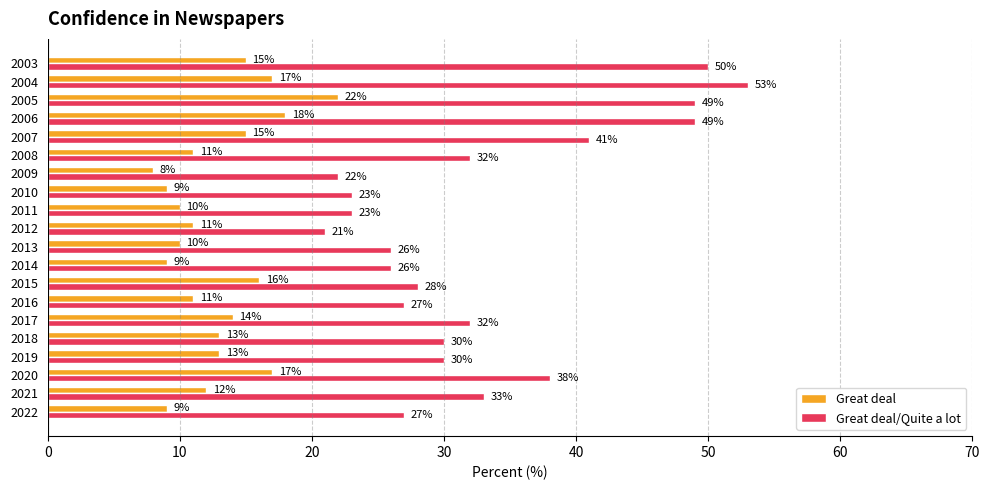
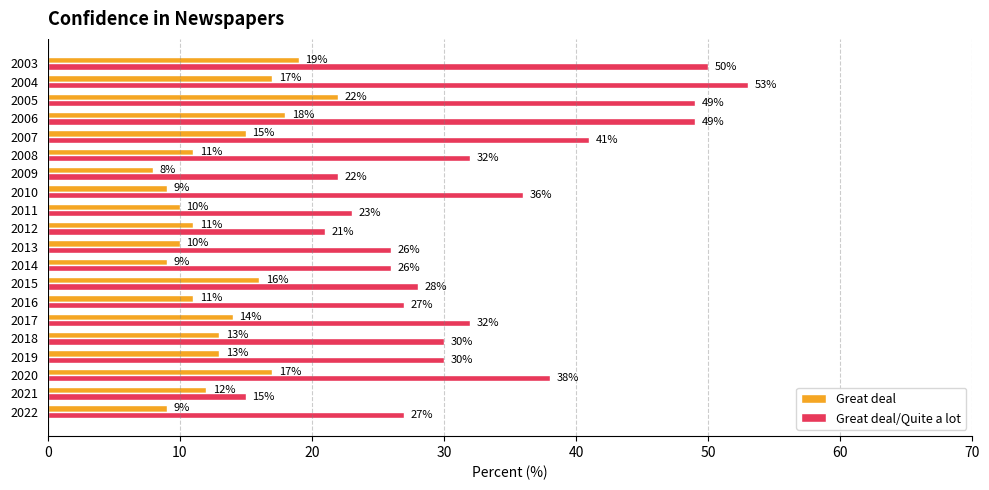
  {
    "Great deal": {
-     "2003": "15%",
+     "2003": "19%",
      "2004": "17%",
      "2005": "22%",
      "2006": "18%",
      "2007": "15%",
      "2008": "11%",
      "2009": "8%",
      "2010": "9%",
      "2011": "10%",
      "2012": "11%",
      "2013": "10%",
      "2014": "9%",
      "2015": "16%",
      "2016": "11%",
      "2017": "14%",
      "2018": "13%",
      "2019": "13%",
      "2020": "17%",
      "2021": "12%",
      "2022": "9%"
    },
    "Great deal/Quite a lot": {
      "2003": "50%",
      "2004": "53%",
      "2005": "49%",
      "2006": "49%",
      "2007": "41%",
      "2008": "32%",
      "2009": "22%",
-     "2010": "23%",
+     "2010": "36%",
      "2011": "23%",
      "2012": "21%",
      "2013": "26%",
      "2014": "26%",
      "2015": "28%",
      "2016": "27%",
      "2017": "32%",
      "2018": "30%",
      "2019": "30%",
      "2020": "38%",
-     "2021": "33%",
+     "2021": "15%",
      "2022": "27%"
    }
  }
